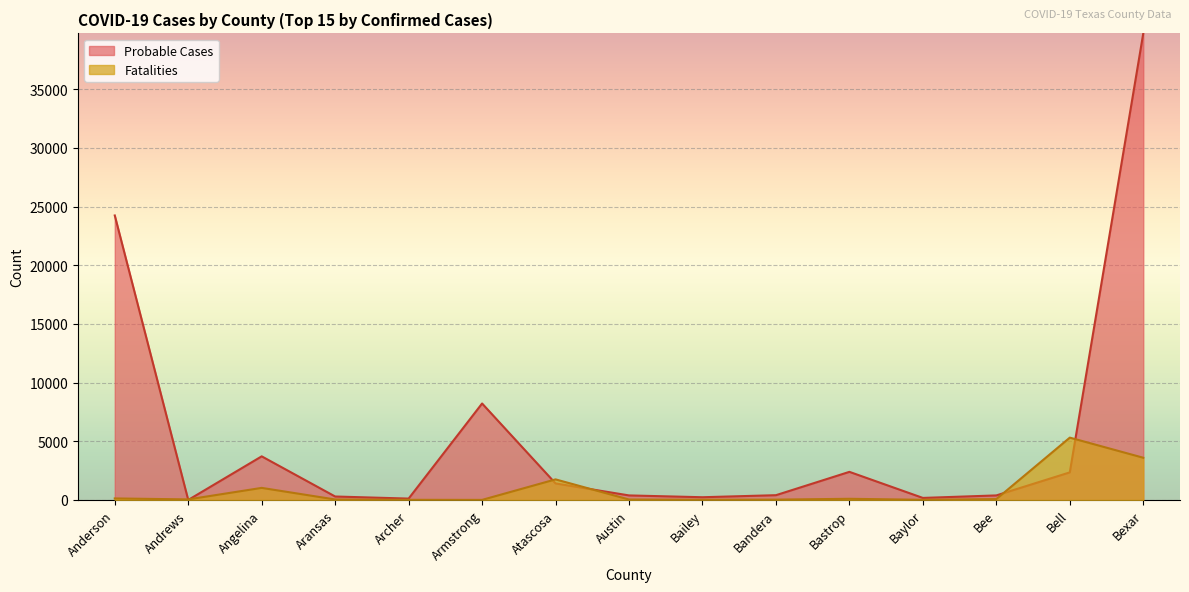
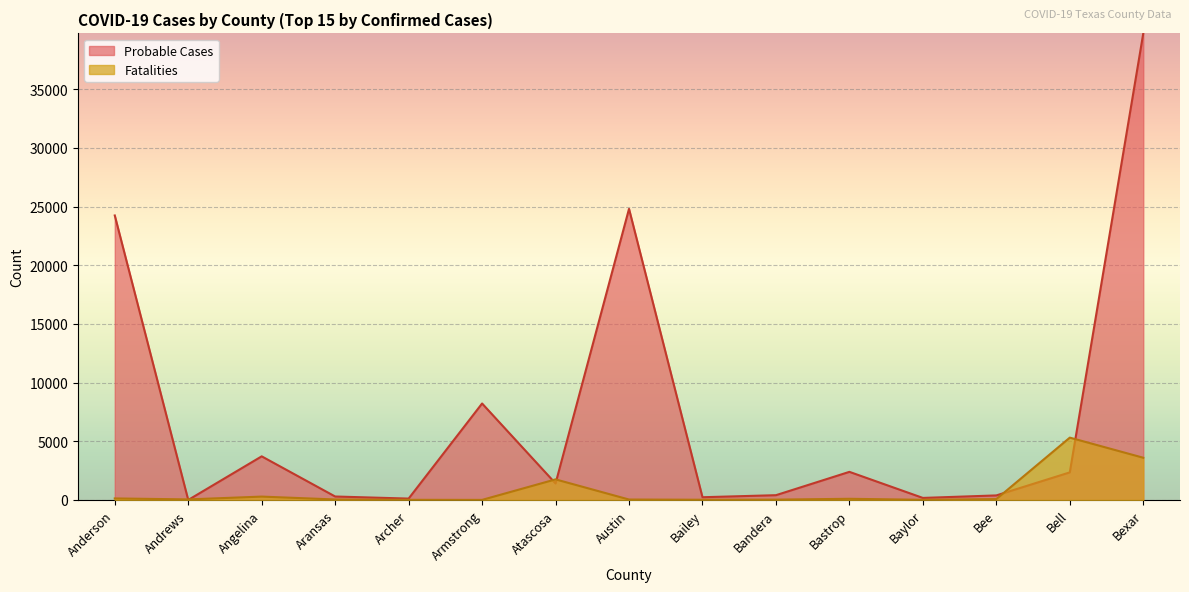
  {
    "Probable Cases": {
      "Anderson": 24200,
      "Angelina": 3700,
      "Aransas": 300,
      "Armstrong": 8200,
      "Atascosa": 1400,
-     "Austin": 400,
+     "Austin": 24800,
      "Bandera": 400,
      "Bastrop": 2400,
      "Bee": 400,
      "Bell": 2300,
      "Bexar": 39800
    },
    "Fatalities": {
      "Anderson": 100,
-     "Angelina": 1000,
+     "Angelina": 300,
      "Aransas": 0,
      "Armstrong": 0,
      "Atascosa": 1800,
      "Austin": 0,
      "Bandera": 0,
      "Bastrop": 100,
      "Bee": 100,
      "Bell": 5300,
      "Bexar": 3600
    }
  }
